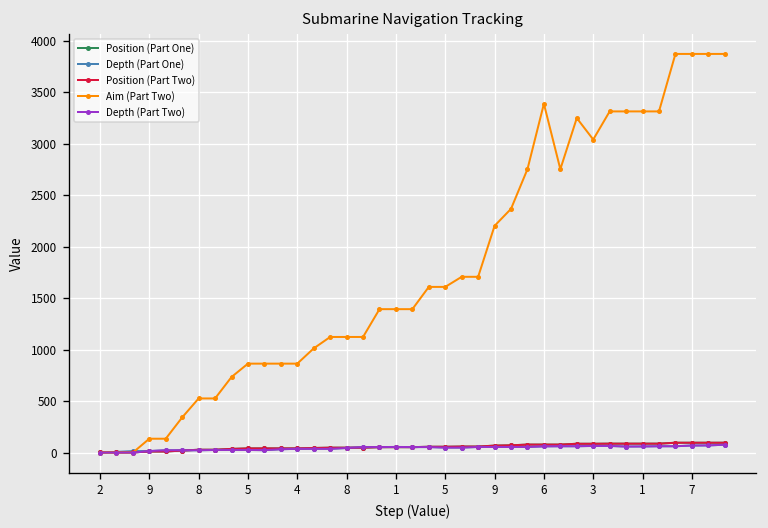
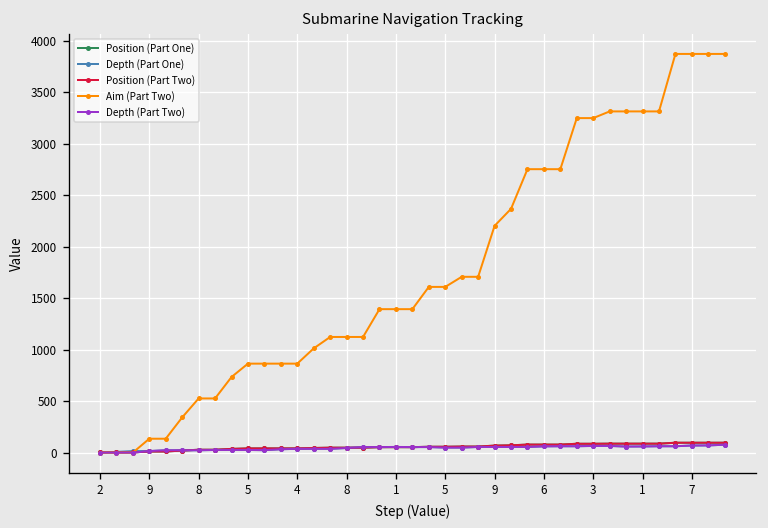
  {
    "Aim (Part Two)": {
-     "6": 3400,
-     "3": 3000
+     "6": 2800,
+     "3": 3200
    }
  }
